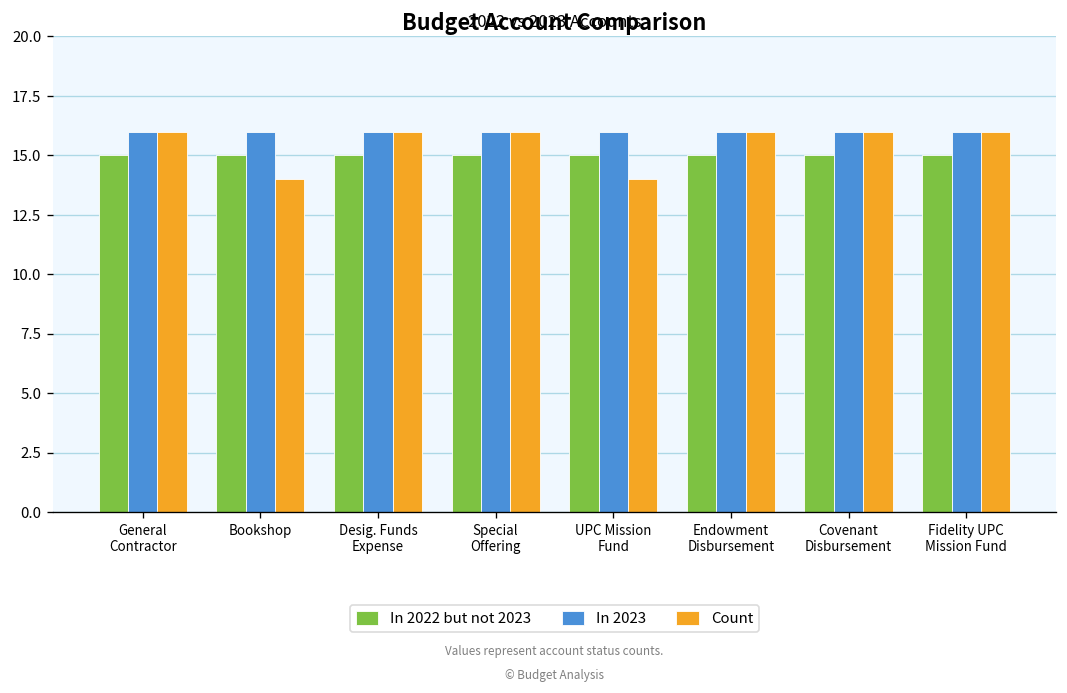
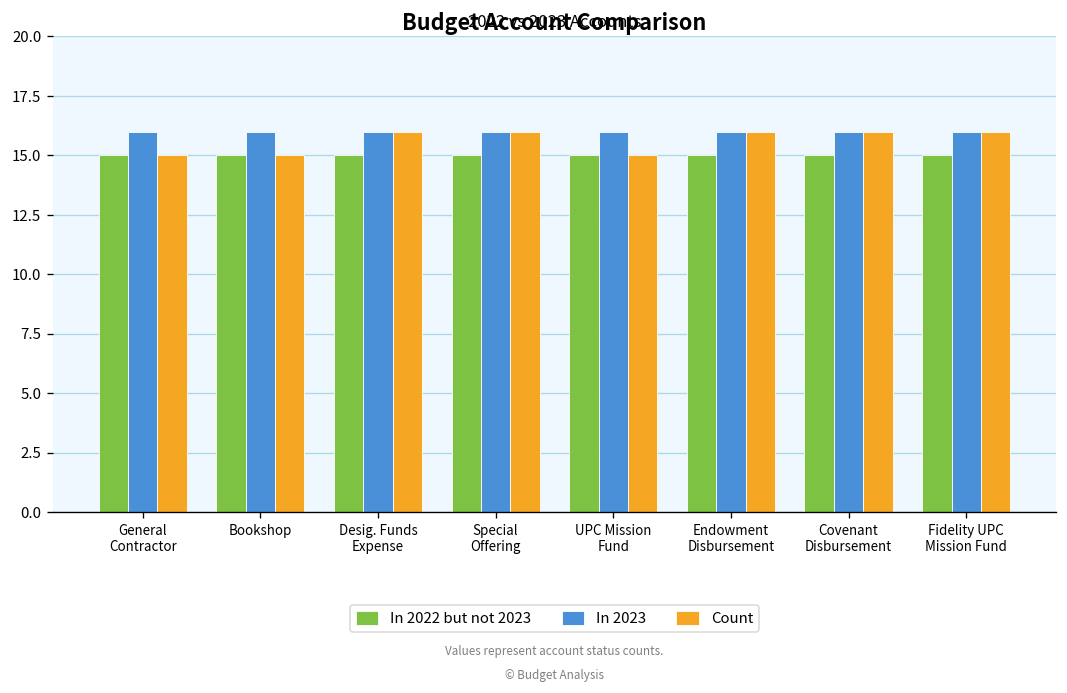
  {
    "In 2022 but not 2023": {
      "General Contractor": 15,
      "Bookshop": 15,
      "Desig. Funds Expense": 15,
      "Special Offering": 15,
      "UPC Mission Fund": 15,
      "Endowment Disbursement": 15,
      "Covenant Disbursement": 15,
      "Fidelity UPC Mission Fund": 15
    },
    "In 2023": {
      "General Contractor": 16,
      "Bookshop": 16,
      "Desig. Funds Expense": 16,
      "Special Offering": 16,
      "UPC Mission Fund": 16,
      "Endowment Disbursement": 16,
      "Covenant Disbursement": 16,
      "Fidelity UPC Mission Fund": 16
    },
    "Count": {
-     "General Contractor": 16,
-     "Bookshop": 14,
+     "General Contractor": 15,
+     "Bookshop": 15,
      "Desig. Funds Expense": 16,
      "Special Offering": 16,
-     "UPC Mission Fund": 14,
+     "UPC Mission Fund": 15,
      "Endowment Disbursement": 16,
      "Covenant Disbursement": 16,
      "Fidelity UPC Mission Fund": 16
    }
  }
